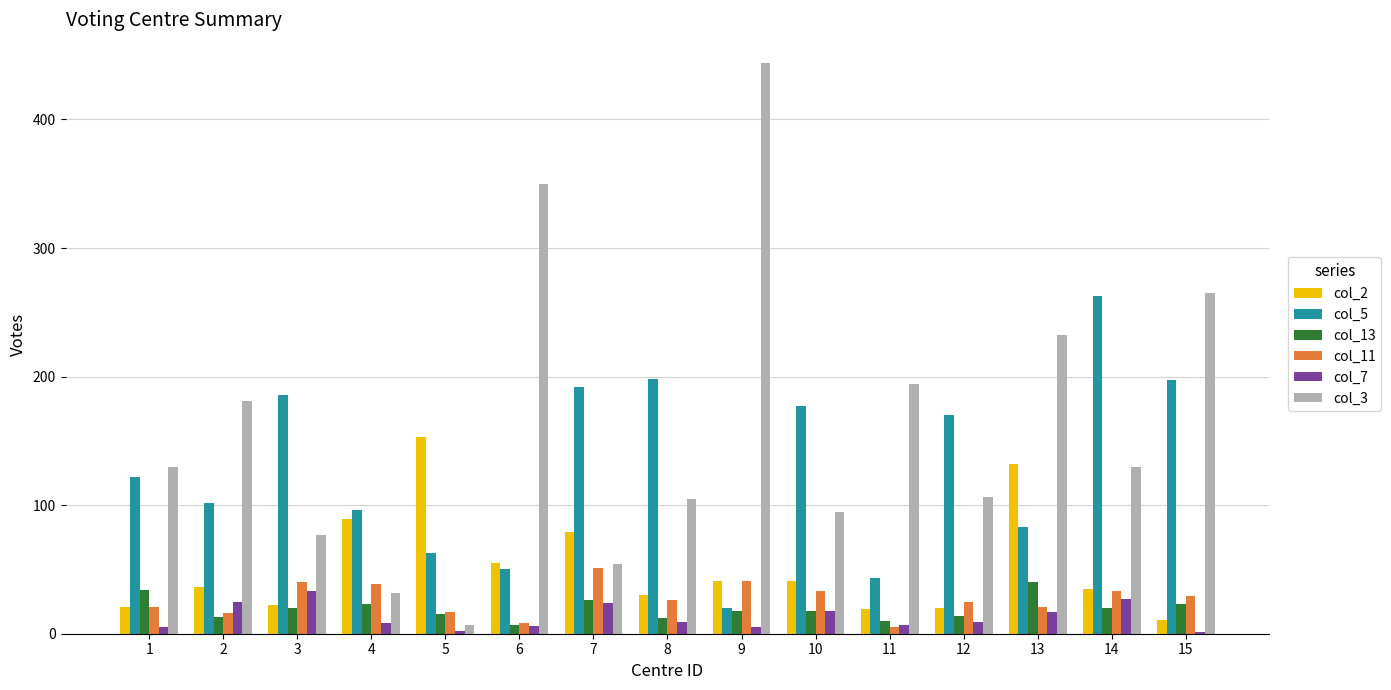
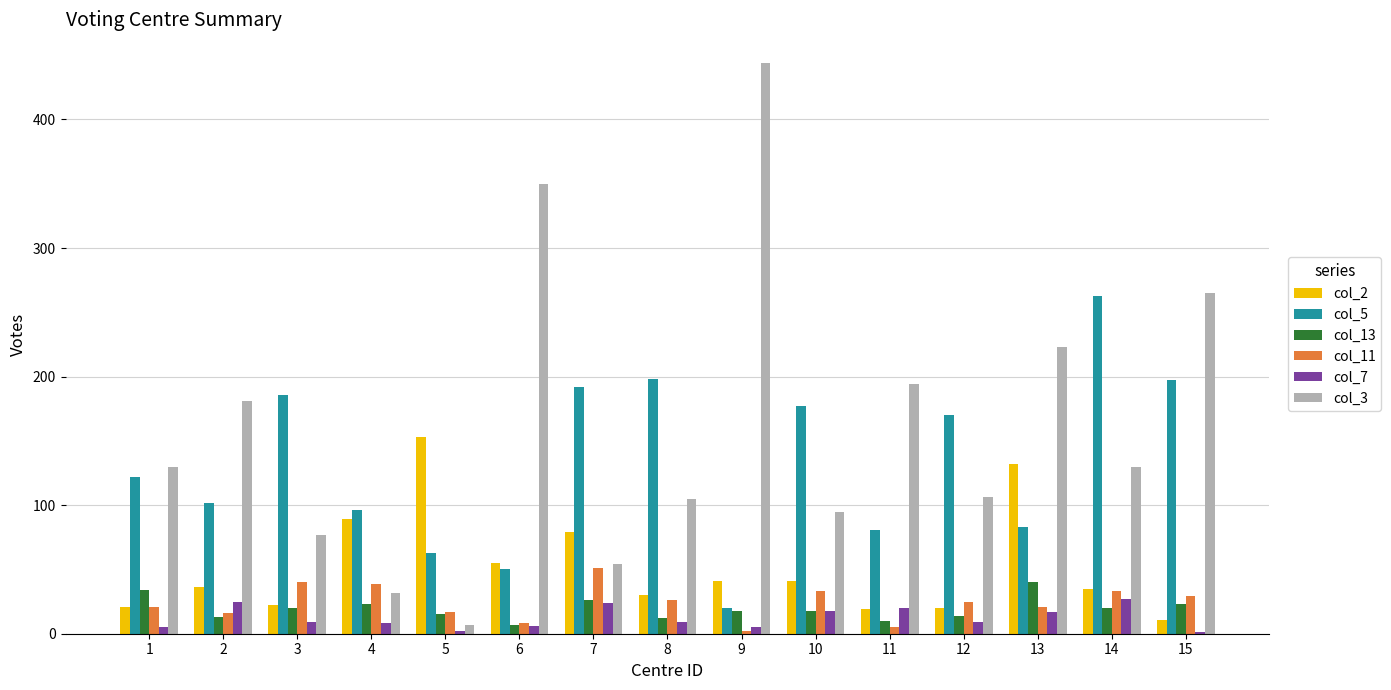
  {
    "col_2": {
      "1": 21,
      "2": 36,
      "3": 22,
      "4": 89,
      "5": 153,
      "6": 55,
      "7": 79,
      "8": 30,
      "9": 41,
      "10": 41,
      "11": 19,
      "12": 20,
      "13": 132,
      "14": 35,
      "15": 11
    },
    "col_5": {
      "1": 122,
      "2": 102,
      "3": 186,
      "4": 96,
      "5": 63,
      "6": 50,
      "7": 192,
      "8": 198,
      "9": 20,
      "10": 177,
-     "11": 43,
+     "11": 81,
      "12": 170,
      "13": 83,
      "14": 263,
      "15": 197
    },
    "col_13": {
      "1": 34,
      "2": 13,
      "3": 20,
      "4": 23,
      "5": 15,
      "6": 7,
      "7": 26,
      "8": 12,
      "9": 18,
      "10": 18,
      "11": 10,
      "12": 14,
      "13": 40,
      "14": 20,
      "15": 23
    },
    "col_11": {
      "1": 21,
      "2": 16,
      "3": 40,
      "4": 39,
      "5": 17,
      "6": 8,
      "7": 51,
      "8": 26,
-     "9": 41,
+     "9": 2,
      "10": 33,
      "11": 5,
      "12": 25,
      "13": 21,
      "14": 33,
      "15": 29
    },
    "col_7": {
      "1": 5,
      "2": 25,
-     "3": 33,
+     "3": 9,
      "4": 8,
      "5": 2,
      "6": 6,
      "7": 24,
      "8": 9,
      "9": 5,
      "10": 18,
-     "11": 7,
+     "11": 20,
      "12": 9,
      "13": 17,
      "14": 27
    },
    "col_3": {
      "1": 130,
      "2": 181,
      "3": 77,
      "4": 32,
      "5": 7,
      "6": 350,
      "7": 54,
      "8": 105,
      "9": 444,
      "10": 95,
      "11": 194,
      "12": 106,
-     "13": 232,
+     "13": 223,
      "14": 130,
      "15": 265
    }
  }
